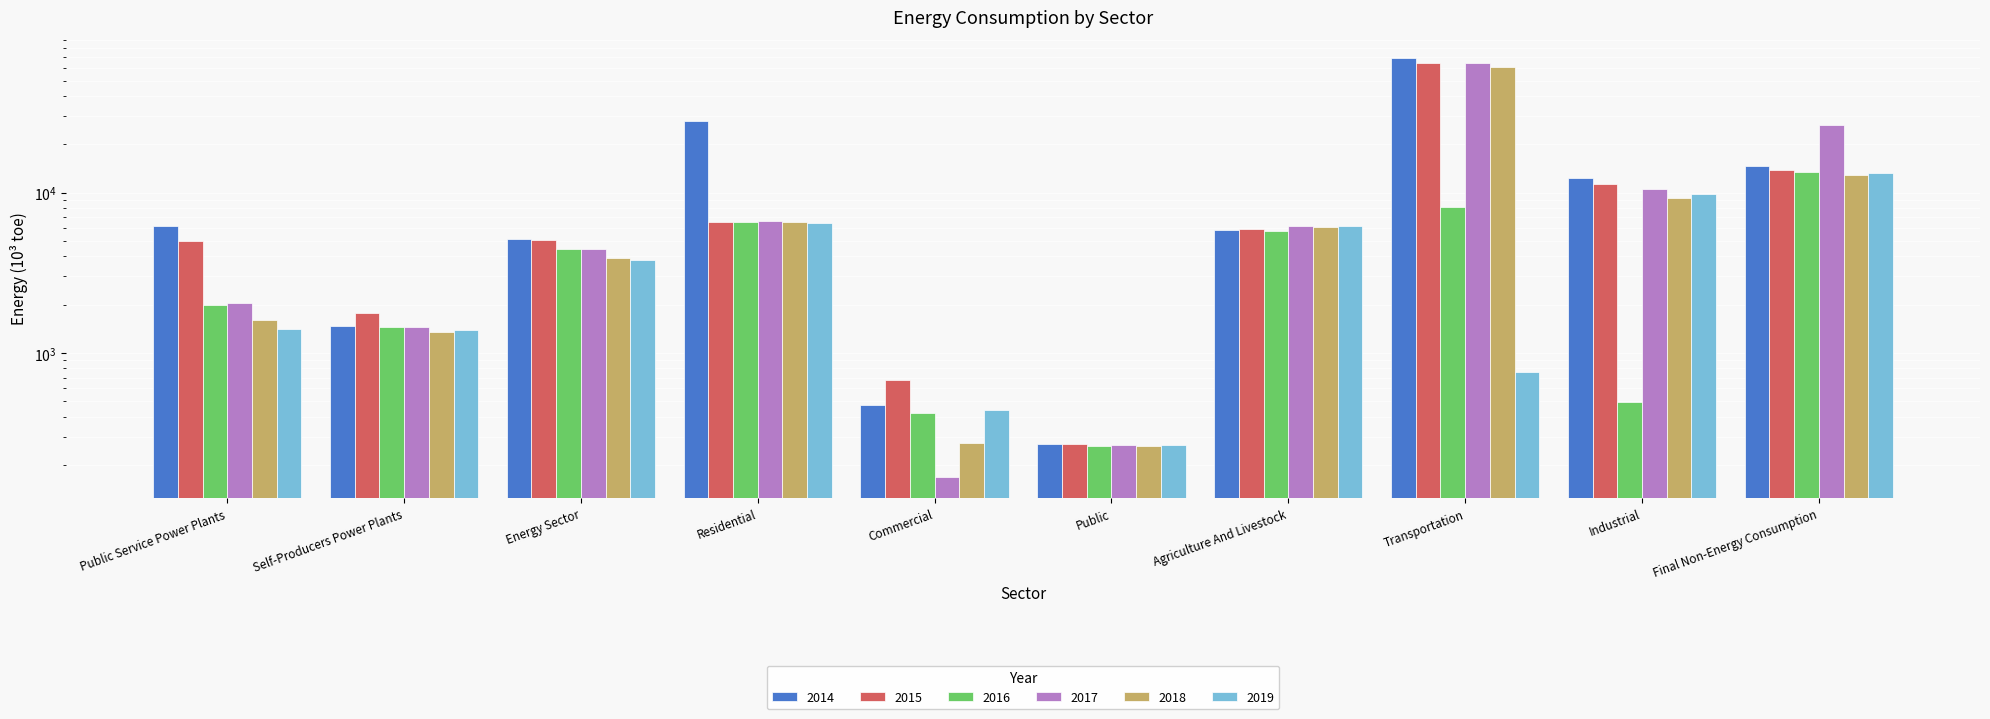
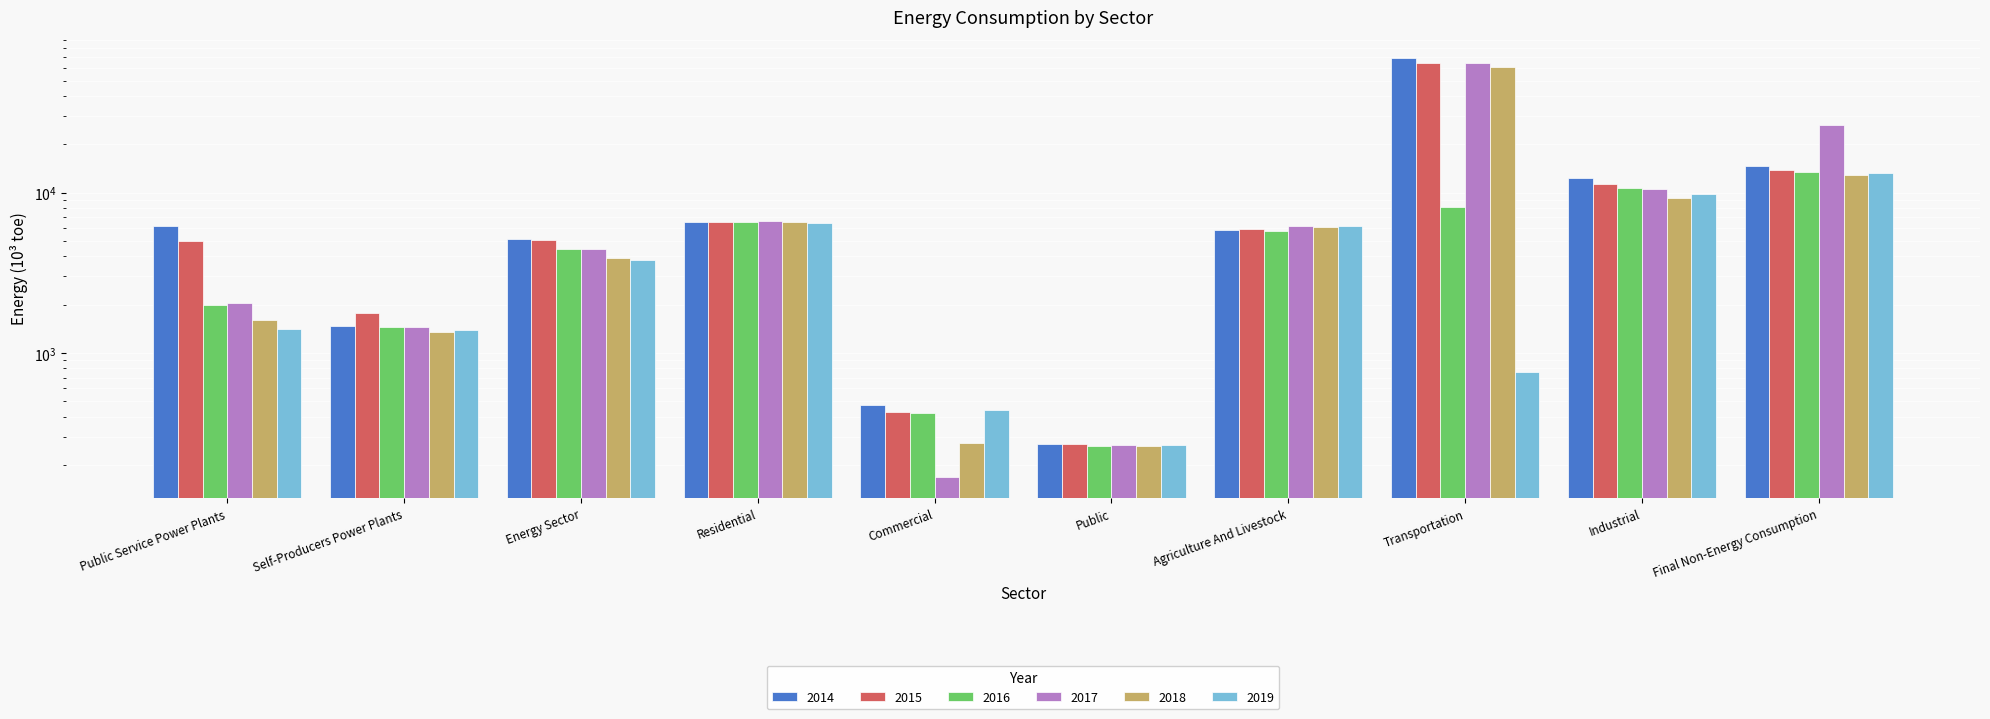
  {
    "2014": {
      "Public Service Power Plants": 6200,
      "Self-Producers Power Plants": 1500,
      "Energy Sector": 5100,
-     "Residential": 28000,
+     "Residential": 6500,
      "Commercial": 470,
      "Public": 270,
      "Agriculture And Livestock": 5900,
      "Transportation": 69000,
      "Industrial": 12000,
      "Final Non-Energy Consumption": 15000
    },
    "2015": {
      "Public Service Power Plants": 5000,
      "Self-Producers Power Plants": 1800,
      "Energy Sector": 5100,
      "Residential": 6500,
-     "Commercial": 680,
+     "Commercial": 430,
      "Public": 270,
      "Agriculture And Livestock": 5900,
      "Transportation": 65000,
      "Industrial": 11000,
      "Final Non-Energy Consumption": 14000
    },
    "2016": {
      "Public Service Power Plants": 2000,
      "Self-Producers Power Plants": 1500,
      "Energy Sector": 4400,
      "Residential": 6600,
      "Commercial": 420,
      "Public": 260,
      "Agriculture And Livestock": 5800,
      "Transportation": 8000,
-     "Industrial": 490,
+     "Industrial": 11000,
      "Final Non-Energy Consumption": 14000
    },
    "2017": {
      "Public Service Power Plants": 2000,
      "Self-Producers Power Plants": 1400,
      "Energy Sector": 4500,
      "Residential": 6600,
      "Commercial": 170,
      "Public": 270,
      "Agriculture And Livestock": 6200,
      "Transportation": 64000,
      "Industrial": 10000,
      "Final Non-Energy Consumption": 26000
    },
    "2018": {
      "Public Service Power Plants": 1600,
      "Self-Producers Power Plants": 1300,
      "Energy Sector": 3900,
      "Residential": 6500,
      "Commercial": 270,
      "Public": 260,
      "Agriculture And Livestock": 6100,
      "Transportation": 61000,
      "Industrial": 9000,
      "Final Non-Energy Consumption": 13000
    },
    "2019": {
      "Public Service Power Plants": 1400,
      "Self-Producers Power Plants": 1400,
      "Energy Sector": 3800,
      "Residential": 6500,
      "Commercial": 440,
      "Public": 270,
      "Agriculture And Livestock": 6200,
      "Transportation": 800,
      "Industrial": 10000,
      "Final Non-Energy Consumption": 13000
    }
  }
